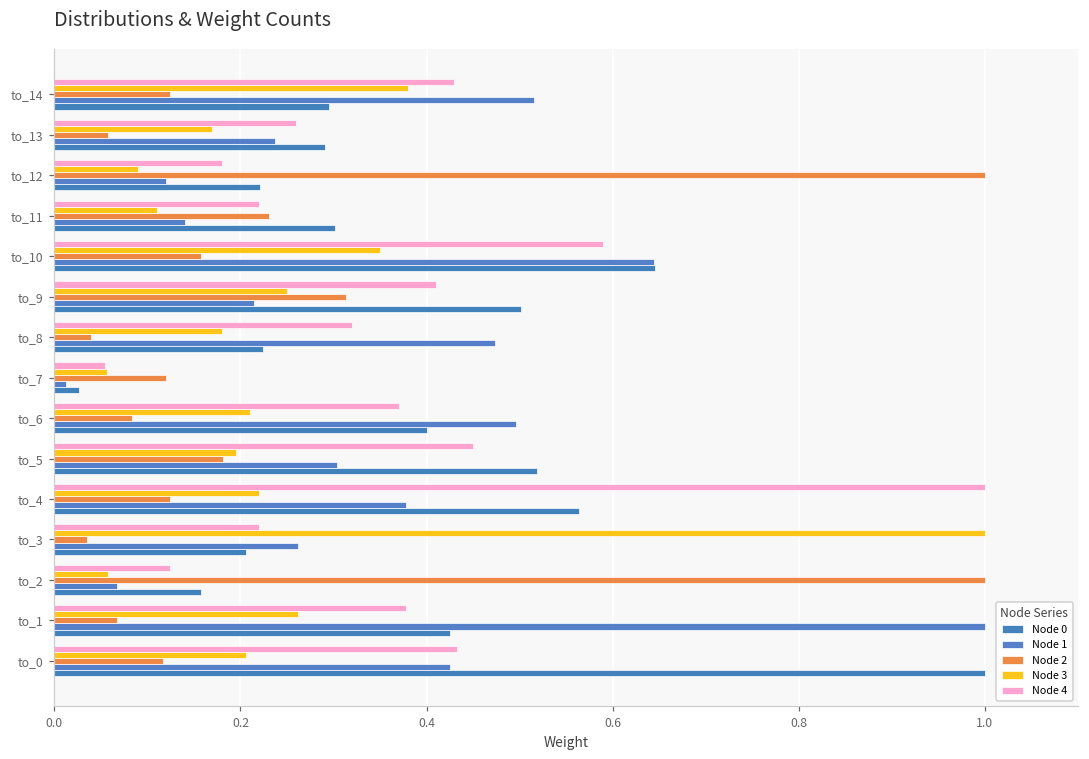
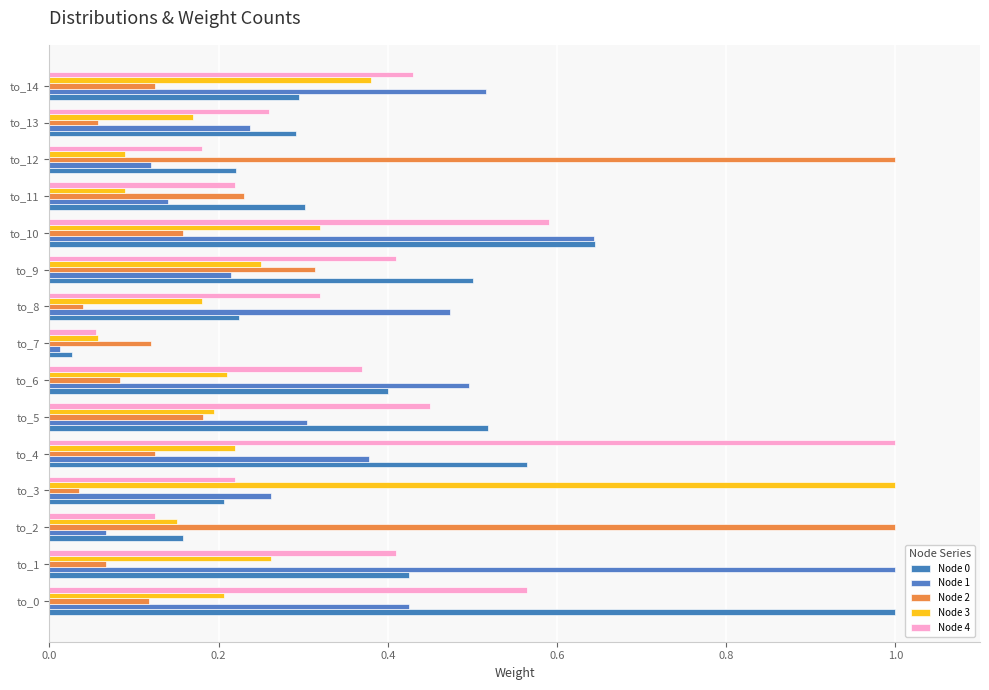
  {
    "Node 2": {
      "to_14": 0.12,
      "to_13": 0.06,
      "to_12": 1.00,
      "to_11": 0.23,
      "to_10": 0.16,
      "to_9": 0.31,
      "to_8": 0.04,
      "to_7": 0.12,
      "to_6": 0.08,
      "to_5": 0.18,
      "to_4": 0.12,
      "to_3": 0.04,
      "to_2": 1.00,
      "to_1": 0.07,
      "to_0": 0.12
    },
    "Node 3": {
      "to_14": 0.38,
      "to_13": 0.17,
      "to_12": 0.09,
-     "to_11": 0.11,
-     "to_10": 0.35,
+     "to_11": 0.09,
+     "to_10": 0.32,
      "to_9": 0.25,
      "to_8": 0.18,
      "to_7": 0.06,
      "to_6": 0.21,
      "to_5": 0.20,
      "to_4": 0.22,
      "to_3": 1.00,
-     "to_2": 0.06,
+     "to_2": 0.15,
      "to_1": 0.26,
      "to_0": 0.21
    },
    "Node 4": {
      "to_14": 0.43,
      "to_13": 0.26,
      "to_12": 0.18,
      "to_11": 0.22,
      "to_10": 0.59,
      "to_9": 0.41,
      "to_8": 0.32,
      "to_7": 0.06,
      "to_6": 0.37,
      "to_5": 0.45,
      "to_4": 1.00,
      "to_3": 0.22,
      "to_2": 0.12,
-     "to_1": 0.38,
-     "to_0": 0.43
+     "to_1": 0.41,
+     "to_0": 0.56
    }
  }
